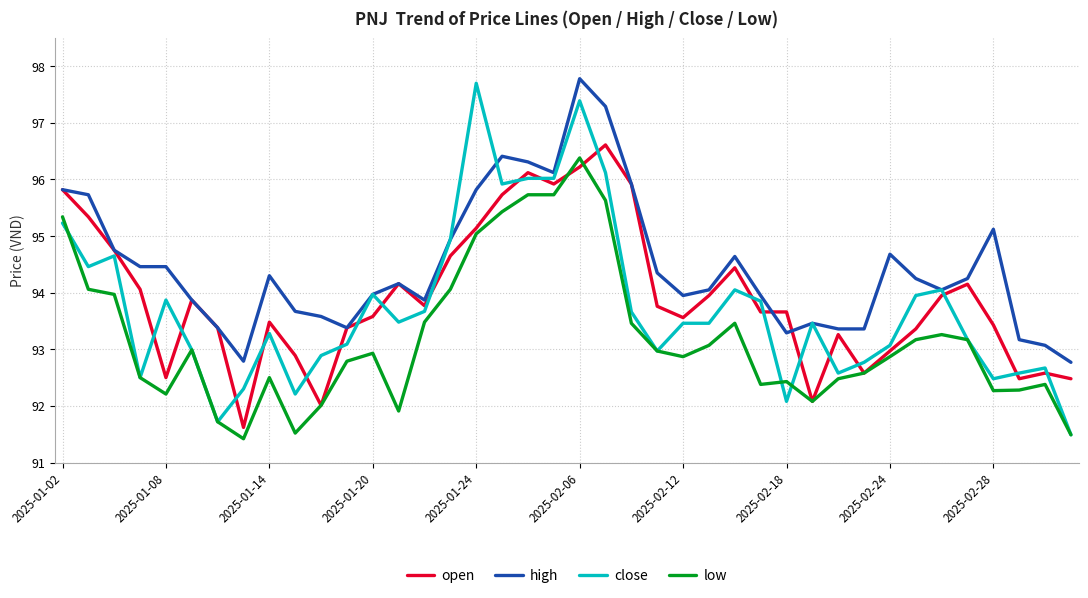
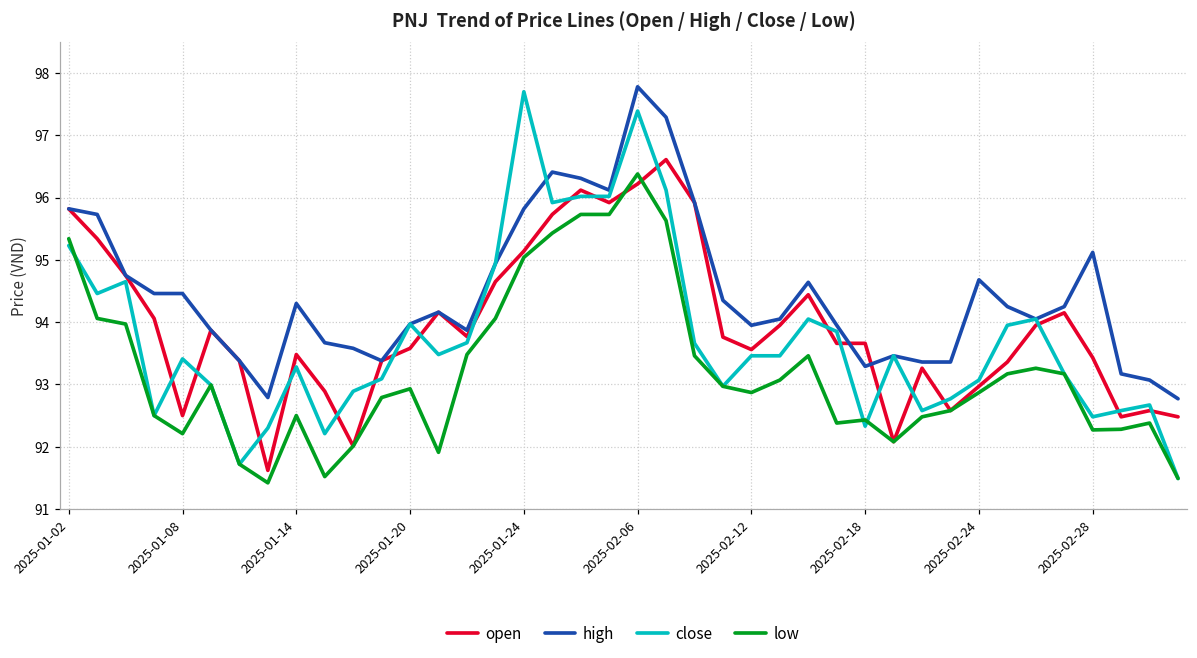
  {
    "open": {
      "2025-01-08": 92.5,
      "2025-01-14": 93.5,
      "2025-01-20": 93.6,
      "2025-01-24": 95.1,
      "2025-02-06": 96.2,
      "2025-02-12": 93.6,
      "2025-02-18": 93.7,
      "2025-02-24": 93.0,
      "2025-02-28": 93.4
    },
    "high": {
      "2025-01-08": 94.5,
      "2025-01-14": 94.3,
      "2025-01-24": 95.8,
      "2025-02-06": 97.8,
      "2025-02-12": 94.0,
      "2025-02-18": 93.3,
      "2025-02-24": 94.7,
      "2025-02-28": 95.1
    },
    "close": {
      "2025-01-02": 95.2,
-     "2025-01-08": 93.9,
+     "2025-01-08": 93.4,
      "2025-01-14": 93.3,
      "2025-01-24": 97.7,
      "2025-02-06": 97.4,
      "2025-02-12": 93.5,
-     "2025-02-18": 92.1,
+     "2025-02-18": 92.3,
      "2025-02-24": 93.1,
      "2025-02-28": 92.5
    },
    "low": {
      "2025-01-02": 95.3,
      "2025-01-08": 92.2,
      "2025-01-14": 92.5,
      "2025-01-20": 92.9,
      "2025-01-24": 95.0,
      "2025-02-06": 96.4,
      "2025-02-12": 92.9,
      "2025-02-18": 92.4,
      "2025-02-24": 92.9,
      "2025-02-28": 92.3
    }
  }
